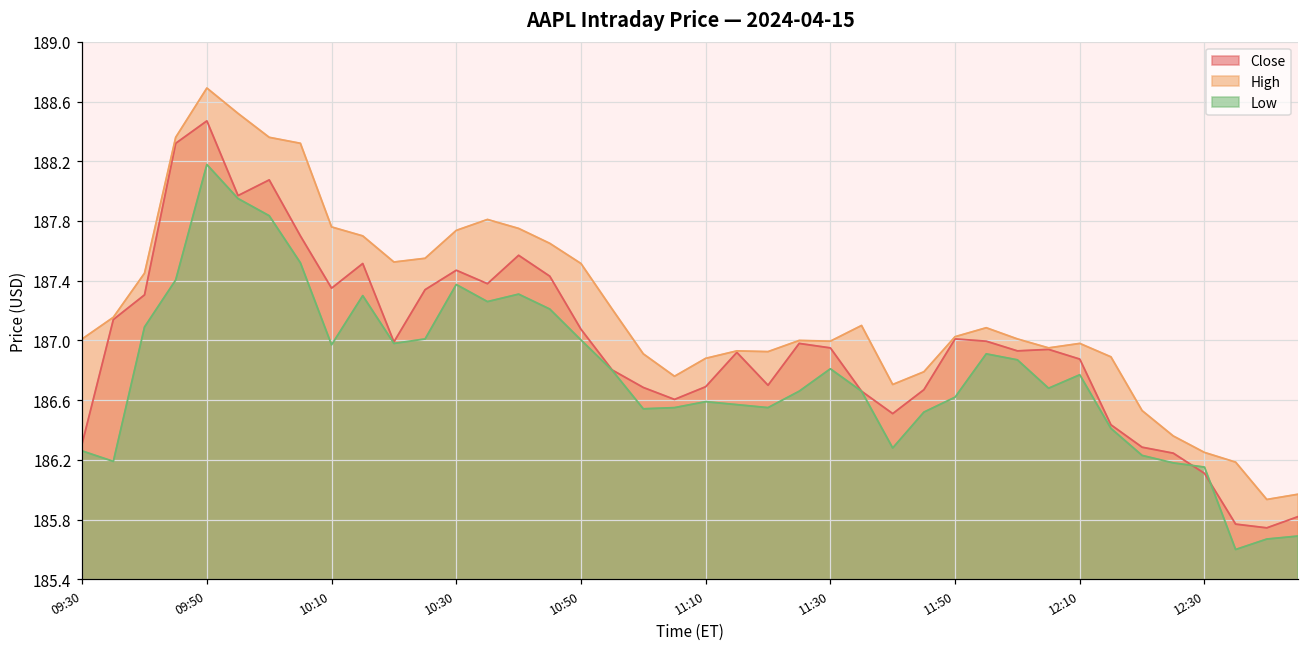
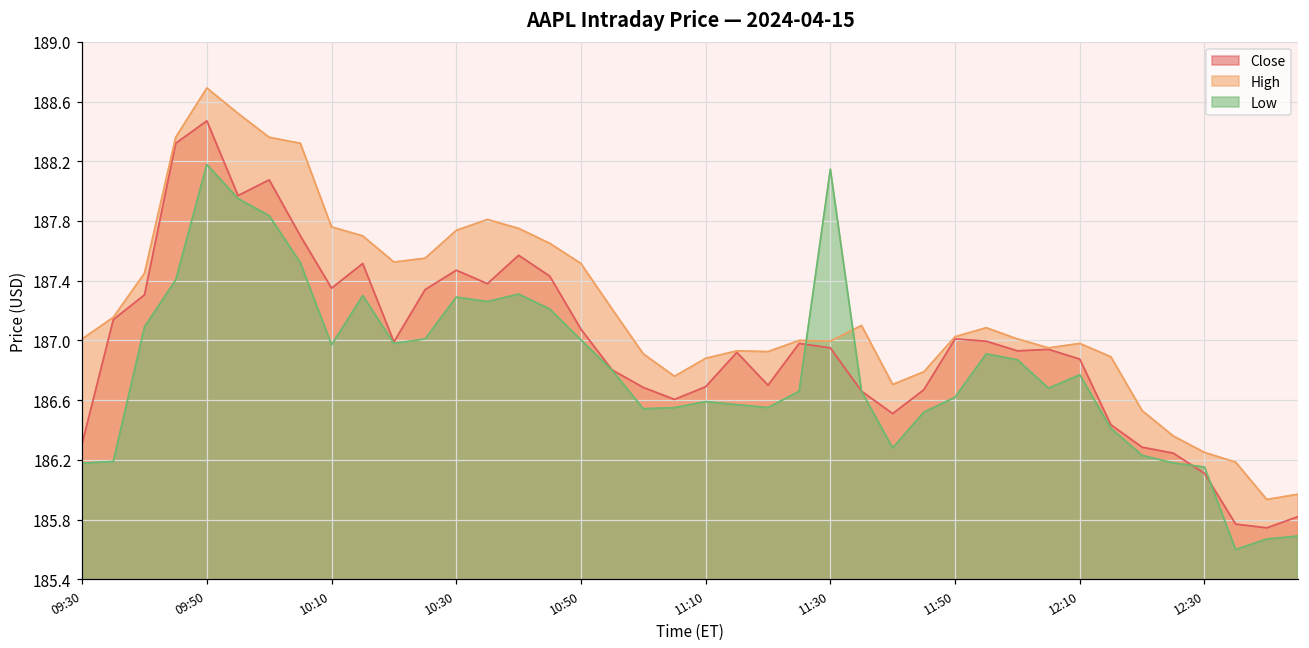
  {
    "Low": {
-     "09:30": 186.26,
+     "09:30": 186.18,
      "09:50": 188.18,
      "10:10": 186.97,
-     "10:30": 187.37,
+     "10:30": 187.29,
      "10:50": 187.00,
      "11:10": 186.59,
-     "11:30": 186.81,
+     "11:30": 188.15,
      "11:50": 186.62,
      "12:10": 186.77,
      "12:30": 186.15
    }
  }
